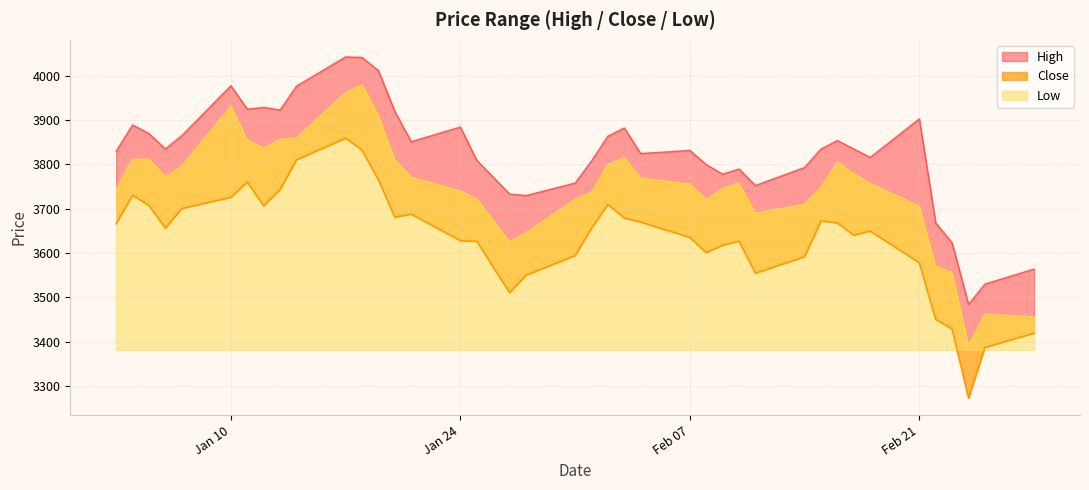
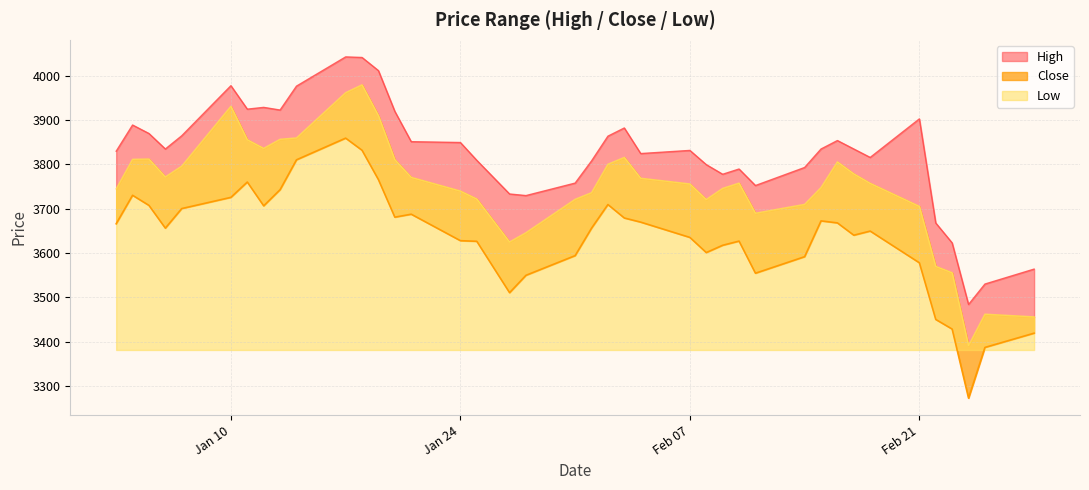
  {
    "High": {
      "Jan 10": 3980,
-     "Jan 24": 3880,
+     "Jan 24": 3850,
      "Feb 07": 3830,
      "Feb 21": 3900
    },
    "Low": {
      "Jan 10": 3930,
      "Jan 24": 3740,
      "Feb 07": 3760,
      "Feb 21": 3710
    }
  }
